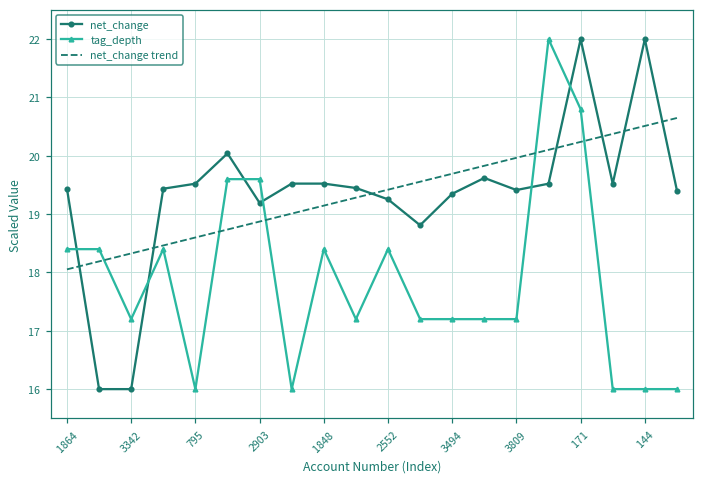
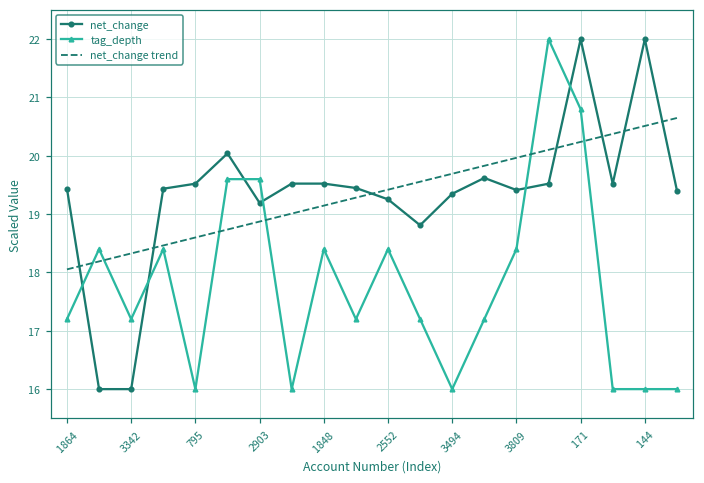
  {
    "tag_depth": {
-     "1864": 18.4,
+     "1864": 17.2,
      "3342": 17.2,
      "795": 16.0,
      "2903": 19.6,
      "1848": 18.4,
      "2552": 18.4,
-     "3494": 17.2,
-     "3809": 17.2,
+     "3494": 16.0,
+     "3809": 18.4,
      "171": 20.8,
      "144": 16.0
    }
  }
